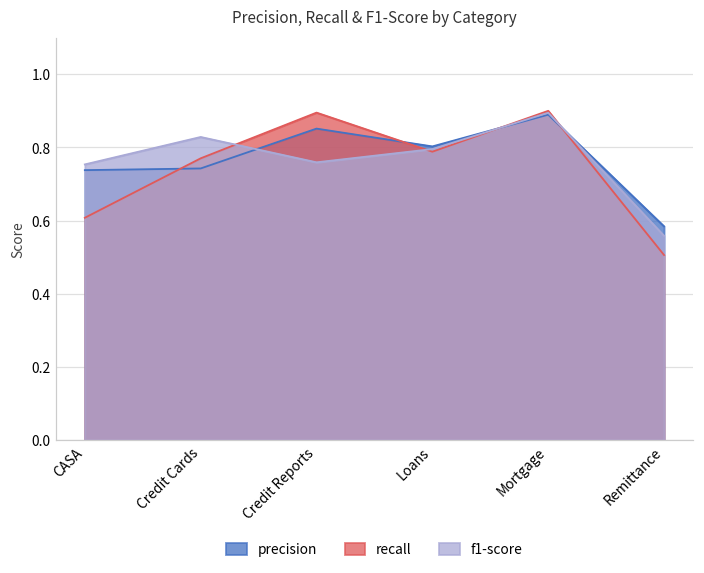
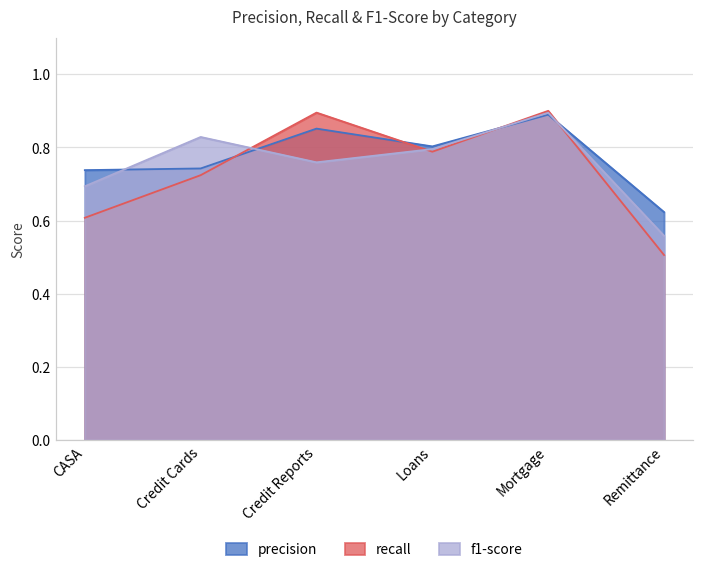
  {
    "precision": {
      "CASA": 0.74,
      "Credit Cards": 0.74,
      "Credit Reports": 0.85,
-     "Remittance": 0.58
+     "Remittance": 0.62
    },
    "recall": {
      "CASA": 0.61,
-     "Credit Cards": 0.77,
+     "Credit Cards": 0.72,
      "Credit Reports": 0.90,
      "Remittance": 0.51
    },
    "f1-score": {
-     "CASA": 0.75,
+     "CASA": 0.69,
      "Credit Cards": 0.83,
      "Credit Reports": 0.76,
      "Remittance": 0.56
    }
  }
